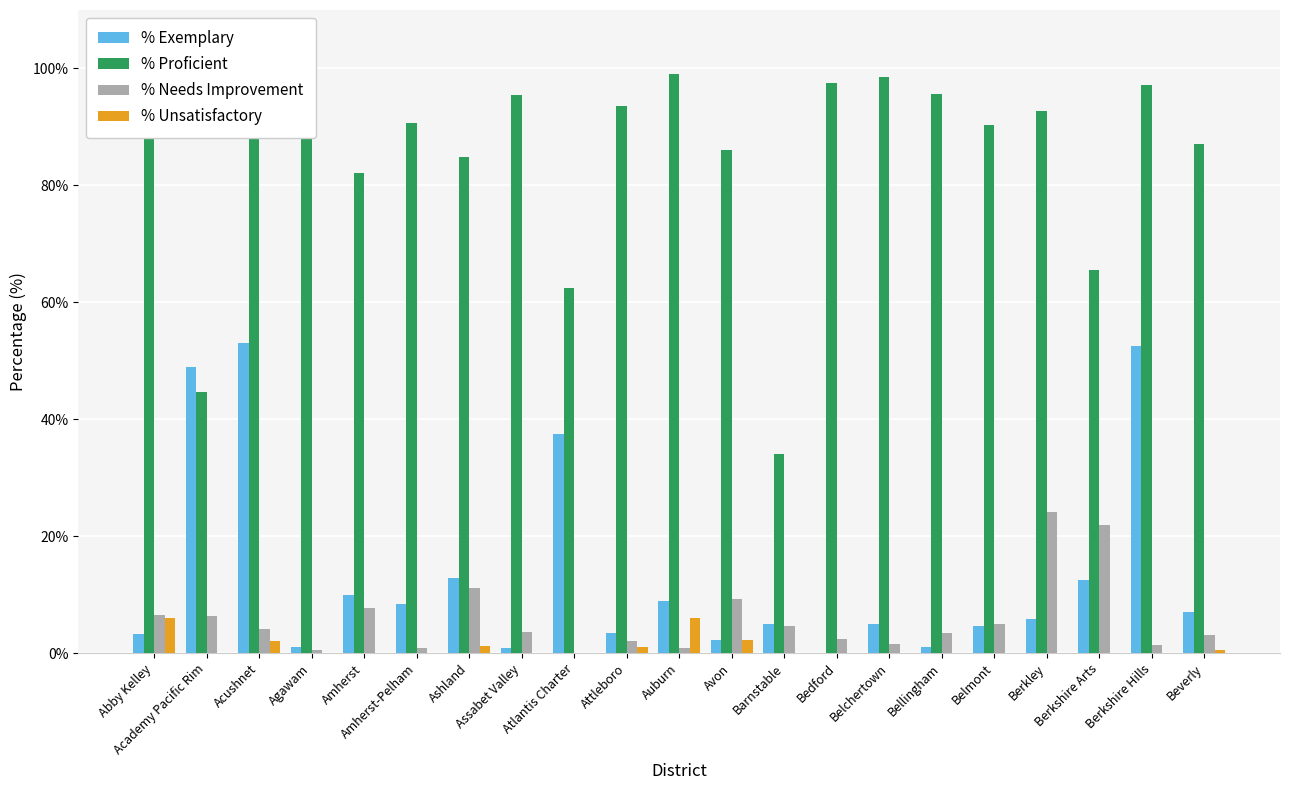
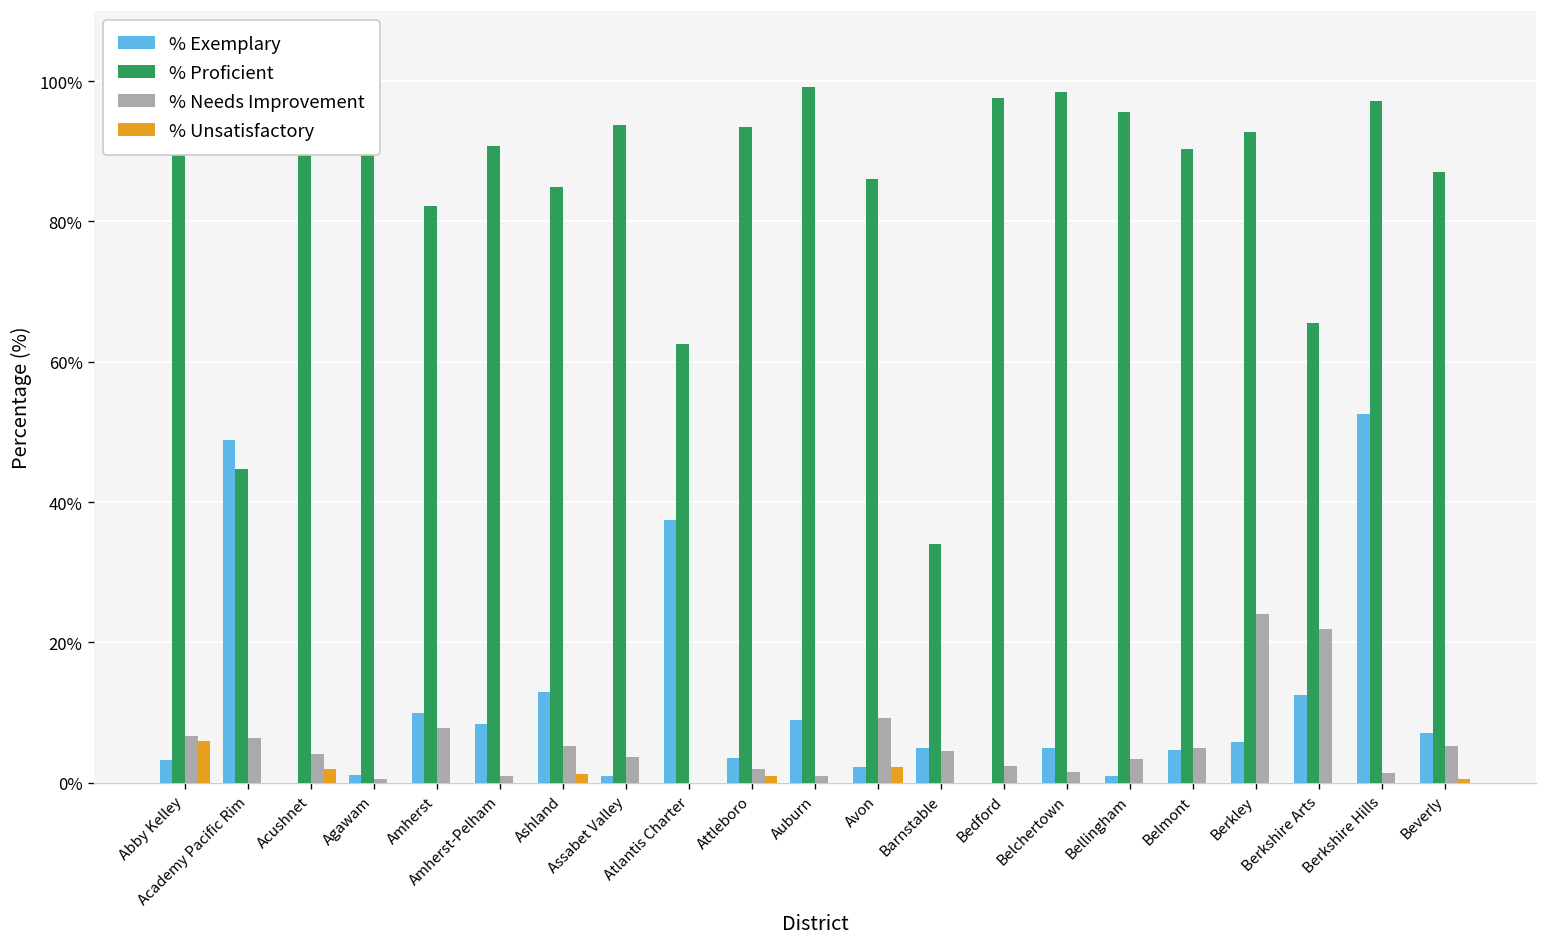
  {
    "% Exemplary": {
      "Abby Kelley": "3%",
      "Academy Pacific Rim": "49%",
-     "Acushnet": "53%",
+     "Acushnet": "0%",
      "Agawam": "1%",
      "Amherst": "10%",
      "Amherst-Pelham": "8%",
      "Ashland": "13%",
      "Assabet Valley": "1%",
      "Atlantis Charter": "38%",
      "Attleboro": "4%",
      "Auburn": "9%",
      "Avon": "2%",
      "Barnstable": "5%",
      "Bedford": "0%",
      "Belchertown": "5%",
      "Bellingham": "1%",
      "Belmont": "5%",
      "Berkley": "6%",
      "Berkshire Arts": "13%",
      "Berkshire Hills": "53%",
      "Beverly": "7%"
    },
    "% Proficient": {
      "Academy Pacific Rim": "45%",
      "Amherst": "82%",
      "Amherst-Pelham": "91%",
      "Ashland": "85%",
-     "Assabet Valley": "95%",
+     "Assabet Valley": "94%",
      "Atlantis Charter": "63%",
      "Attleboro": "94%",
      "Auburn": "99%",
      "Avon": "86%",
      "Barnstable": "34%",
      "Bedford": "98%",
      "Belchertown": "99%",
      "Bellingham": "96%",
      "Belmont": "90%",
      "Berkley": "93%",
      "Berkshire Arts": "66%",
      "Berkshire Hills": "97%",
      "Beverly": "87%"
    },
    "% Needs Improvement": {
      "Abby Kelley": "7%",
      "Academy Pacific Rim": "6%",
      "Acushnet": "4%",
      "Agawam": "1%",
      "Amherst": "8%",
      "Amherst-Pelham": "1%",
-     "Ashland": "11%",
+     "Ashland": "5%",
      "Assabet Valley": "4%",
      "Atlantis Charter": "0%",
      "Attleboro": "2%",
      "Auburn": "1%",
      "Avon": "9%",
      "Barnstable": "5%",
      "Bedford": "2%",
      "Belchertown": "2%",
      "Bellingham": "3%",
      "Belmont": "5%",
      "Berkley": "24%",
      "Berkshire Arts": "22%",
      "Berkshire Hills": "1%",
-     "Beverly": "3%"
+     "Beverly": "5%"
    },
    "% Unsatisfactory": {
      "Abby Kelley": "6%",
      "Academy Pacific Rim": "0%",
      "Acushnet": "2%",
      "Agawam": "0%",
      "Amherst": "0%",
      "Amherst-Pelham": "0%",
      "Ashland": "1%",
      "Assabet Valley": "0%",
      "Atlantis Charter": "0%",
      "Attleboro": "1%",
-     "Auburn": "6%",
+     "Auburn": "0%",
      "Avon": "2%",
      "Barnstable": "0%",
      "Bedford": "0%",
      "Belchertown": "0%",
      "Bellingham": "0%",
      "Belmont": "0%",
      "Berkley": "0%",
      "Berkshire Arts": "0%",
      "Berkshire Hills": "0%",
      "Beverly": "1%"
    }
  }
